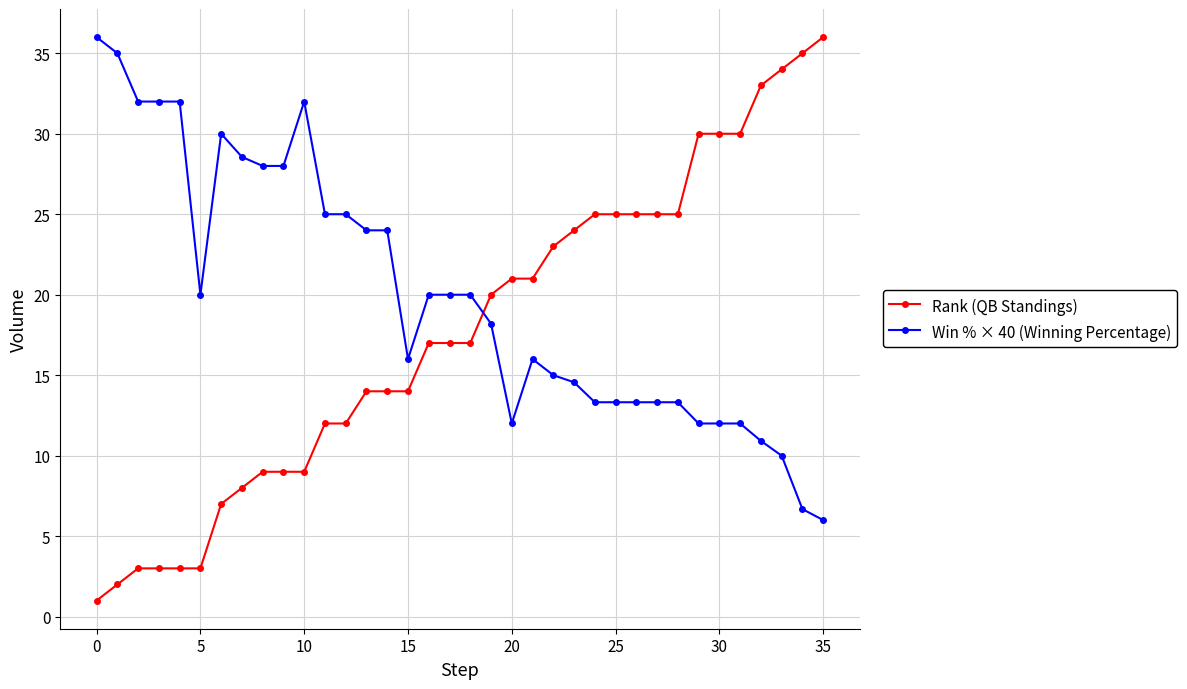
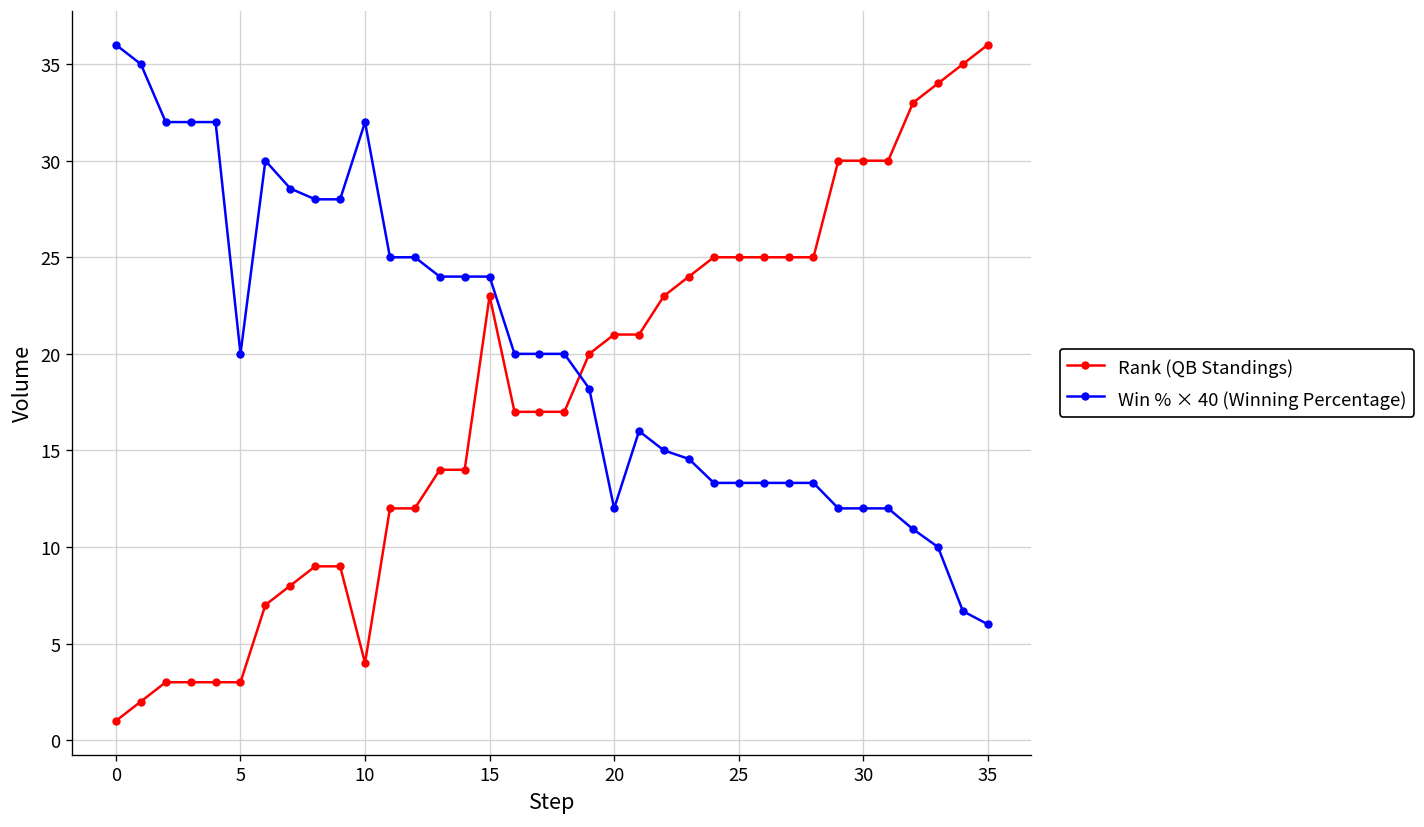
  {
    "Rank (QB Standings)": {
      "0": 1,
      "5": 3,
-     "10": 9,
-     "15": 14,
+     "10": 4,
+     "15": 23,
      "20": 21,
      "25": 25,
      "30": 30,
      "35": 36
    },
    "Win % × 40 (Winning Percentage)": {
      "0": 36.0,
      "5": 20.0,
      "10": 32.0,
-     "15": 16.0,
+     "15": 24.0,
      "20": 12.0,
      "25": 13.3,
      "30": 12.0,
      "35": 6.0
    }
  }
